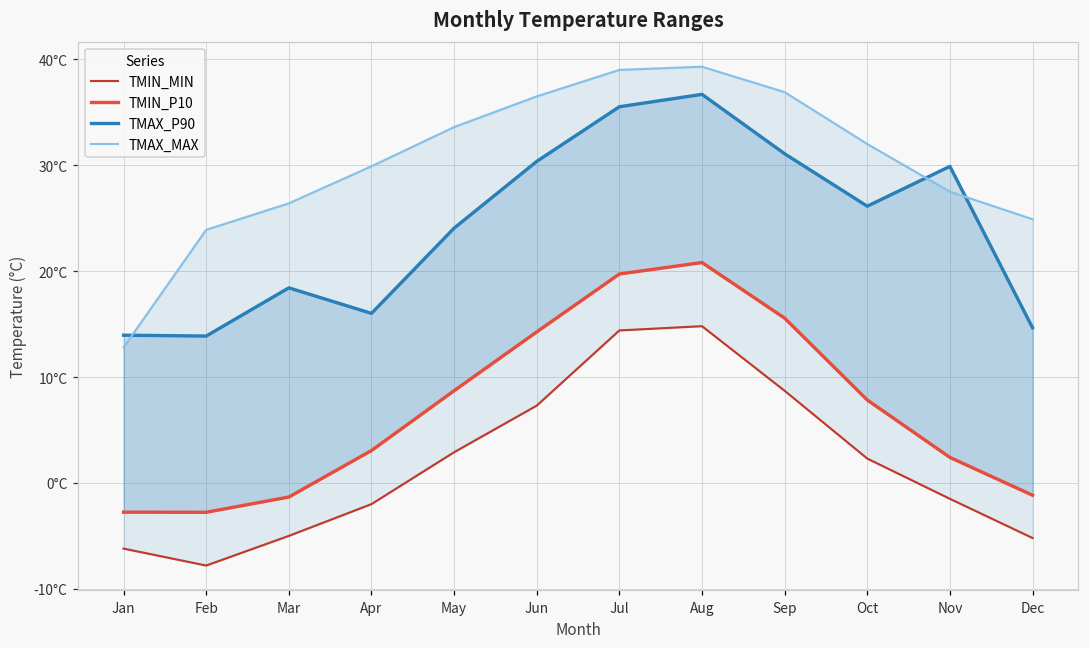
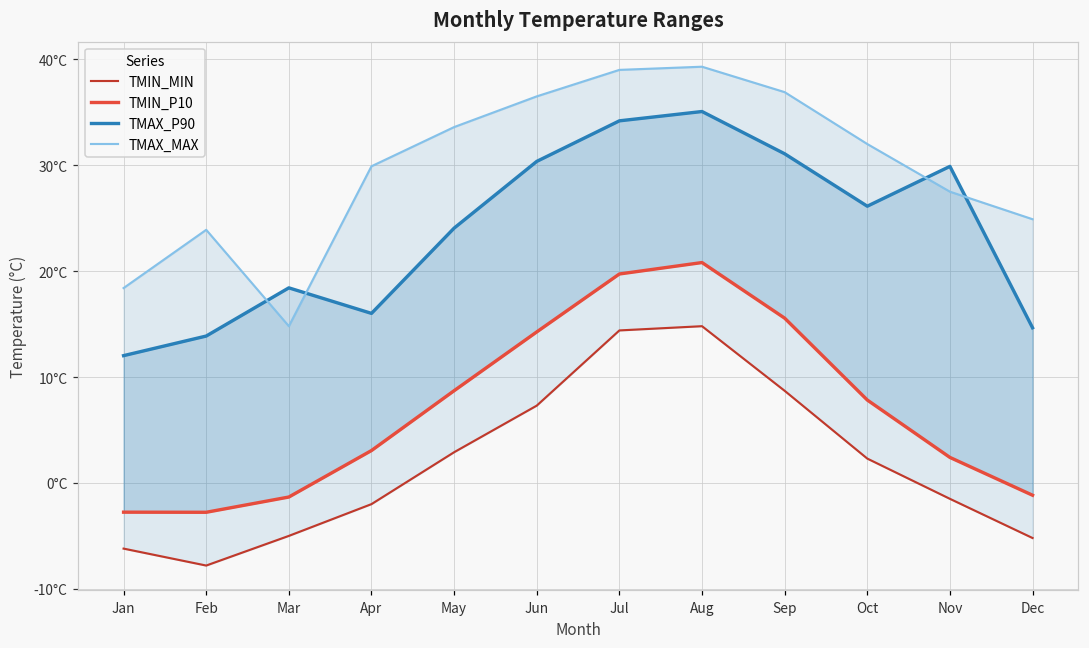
  {
    "TMAX_P90": {
-     "Jan": "14°C",
+     "Jan": "12°C",
      "Feb": "14°C",
      "Mar": "18°C",
      "Apr": "16°C",
      "May": "24°C",
      "Jun": "30°C",
-     "Jul": "36°C",
-     "Aug": "37°C",
+     "Jul": "34°C",
+     "Aug": "35°C",
      "Sep": "31°C",
      "Oct": "26°C",
      "Nov": "30°C",
      "Dec": "15°C"
    },
    "TMAX_MAX": {
-     "Jan": "13°C",
+     "Jan": "18°C",
      "Feb": "24°C",
-     "Mar": "26°C",
+     "Mar": "15°C",
      "Apr": "30°C",
      "May": "34°C",
      "Jun": "37°C",
      "Jul": "39°C",
      "Aug": "39°C",
      "Sep": "37°C",
      "Oct": "32°C",
      "Nov": "28°C",
      "Dec": "25°C"
    }
  }
